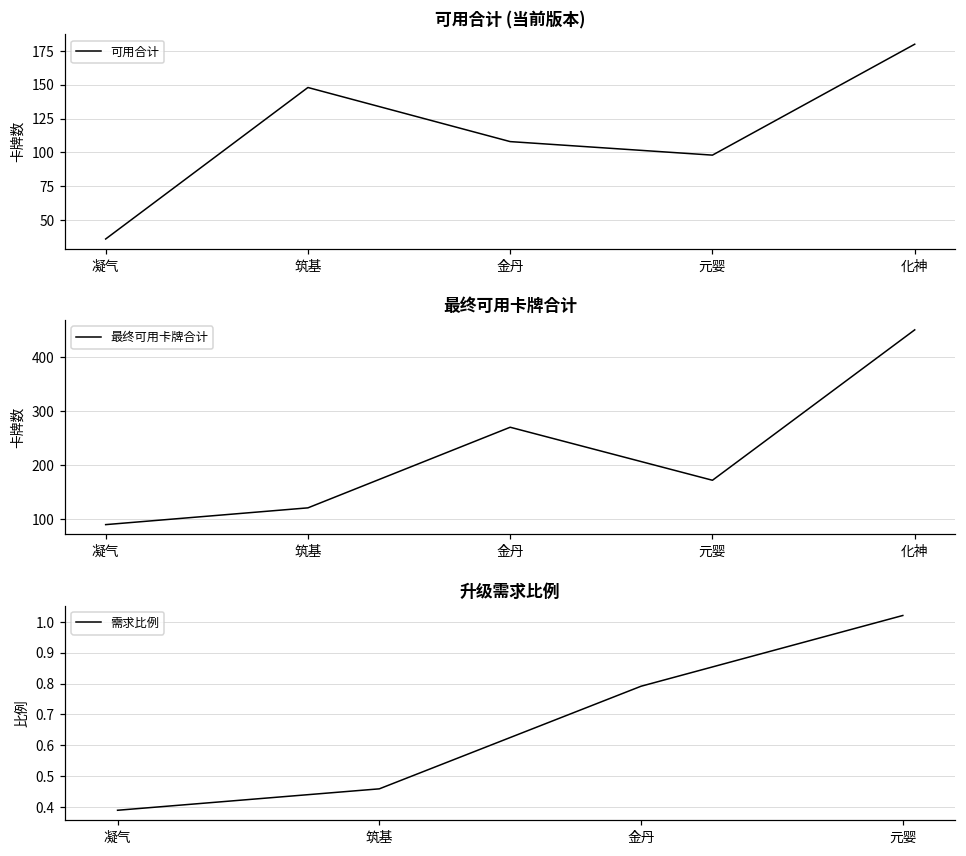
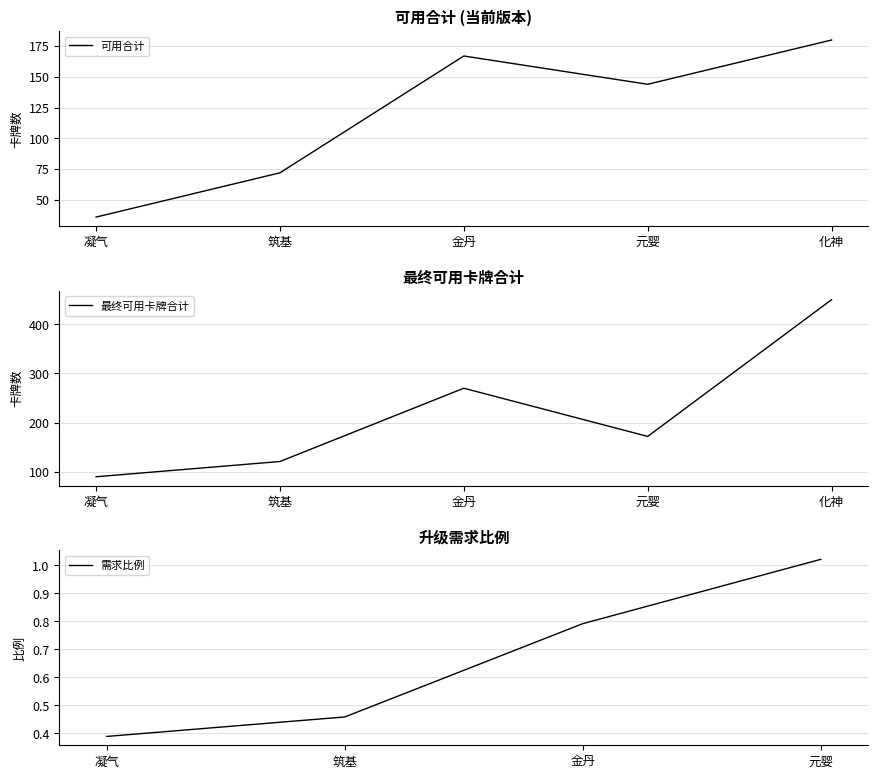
  {
    "可用合计 (当前版本)": {
      "凝气": 36,
-     "筑基": 148,
-     "金丹": 108,
-     "元婴": 98,
+     "筑基": 72,
+     "金丹": 167,
+     "元婴": 144,
      "化神": 180
    },
    "最终可用卡牌合计": {
      "凝气": 90,
      "筑基": 120,
      "金丹": 270,
      "元婴": 170,
      "化神": 450
    },
    "升级需求比例": {
      "凝气": 0.39,
      "筑基": 0.46,
      "金丹": 0.79,
      "元婴": 1.02
    }
  }
